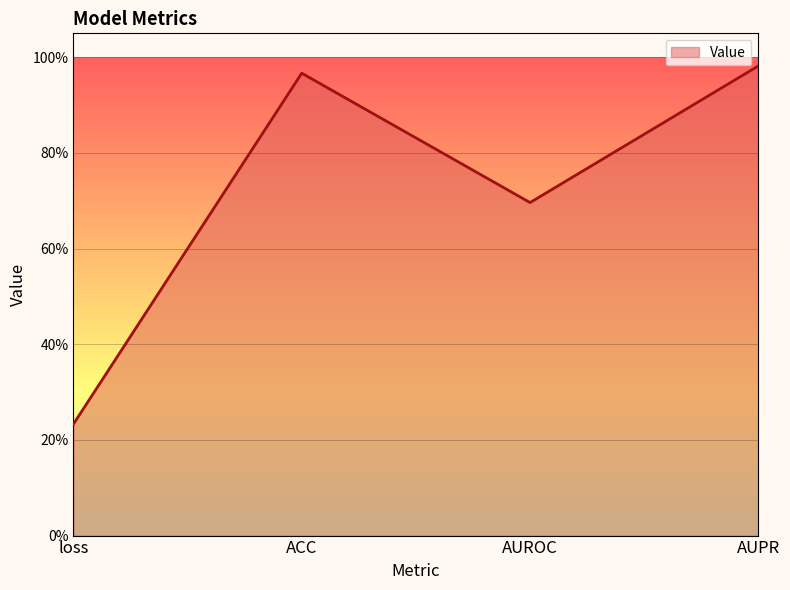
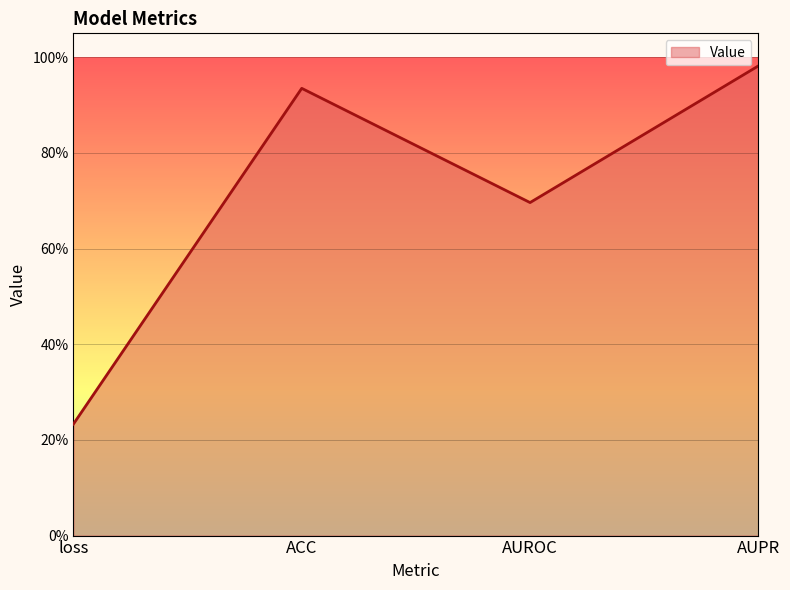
  {
    "loss": "23%",
-   "ACC": "97%",
+   "ACC": "94%",
    "AUROC": "70%",
    "AUPR": "98%"
  }
